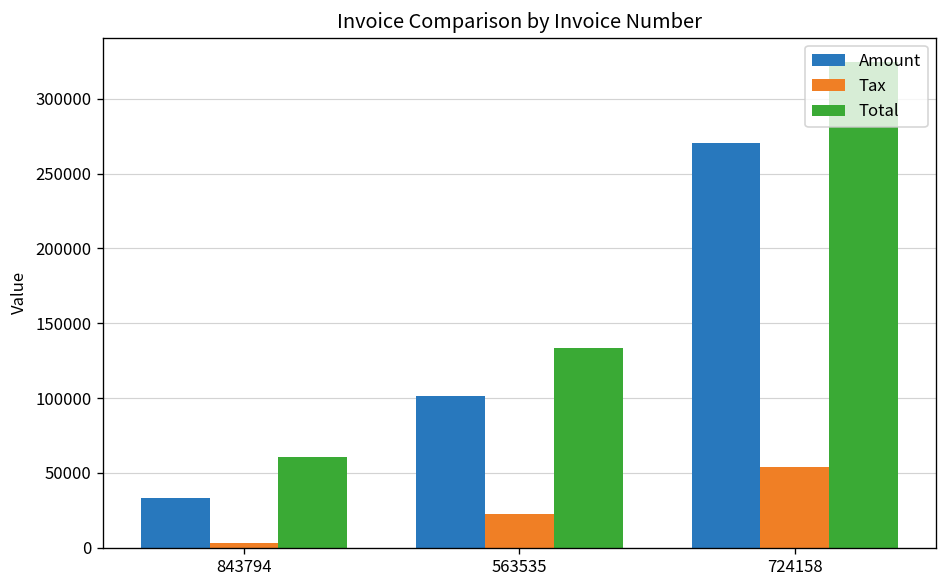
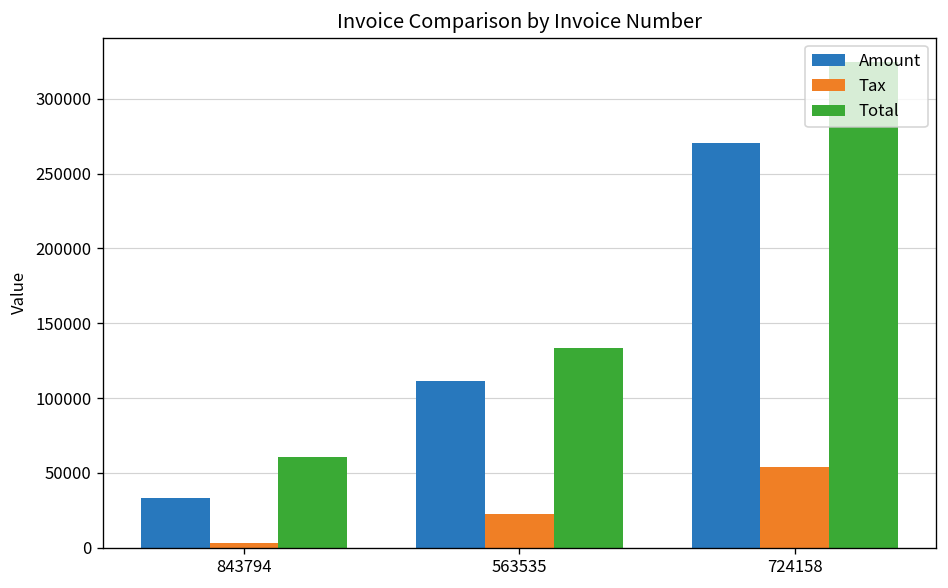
  {
    "Amount": {
      "843794": 33000,
-     "563535": 102000,
+     "563535": 111000,
      "724158": 271000
    },
    "Tax": {
      "843794": 3000,
      "563535": 22000,
      "724158": 54000
    },
    "Total": {
      "843794": 60000,
      "563535": 133000
    }
  }
